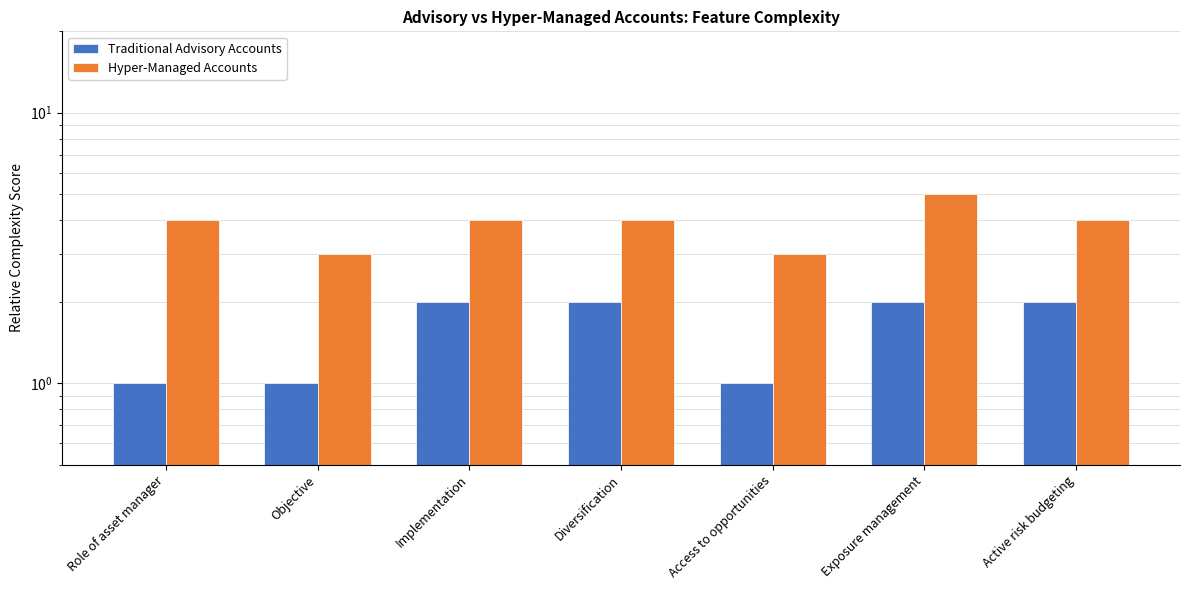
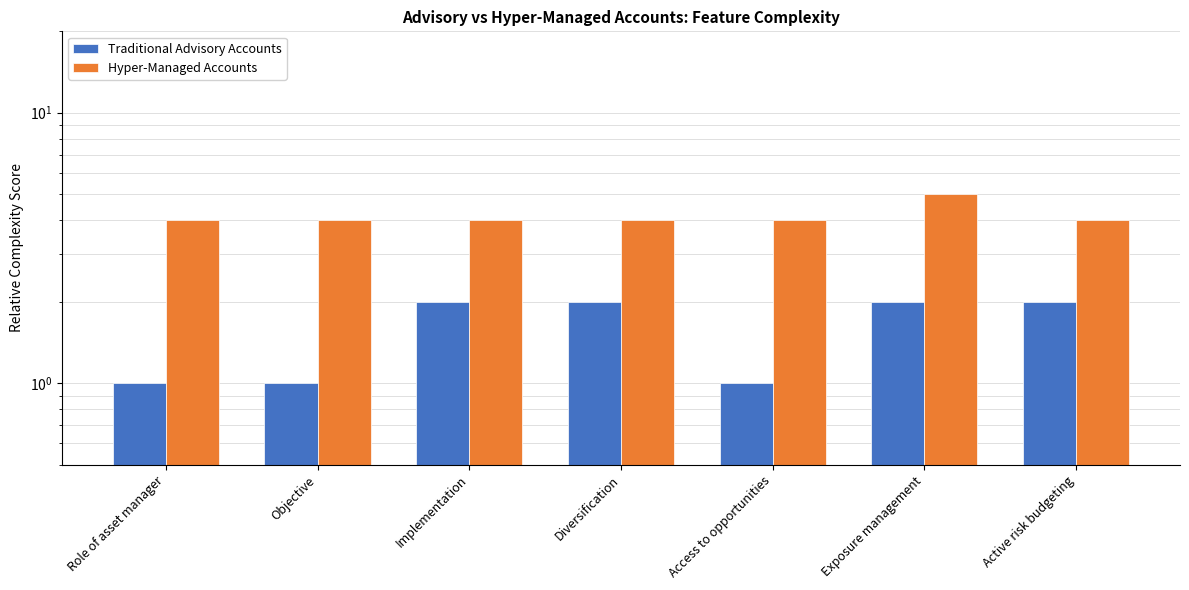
  {
    "Traditional Advisory Accounts": {
      "Role of asset manager": 1,
      "Objective": 1,
      "Implementation": 2,
      "Diversification": 2,
      "Access to opportunities": 1,
      "Exposure management": 2,
      "Active risk budgeting": 2
    },
    "Hyper-Managed Accounts": {
      "Role of asset manager": 4,
-     "Objective": 3,
+     "Objective": 4,
      "Implementation": 4,
      "Diversification": 4,
-     "Access to opportunities": 3,
+     "Access to opportunities": 4,
      "Exposure management": 5,
      "Active risk budgeting": 4
    }
  }
